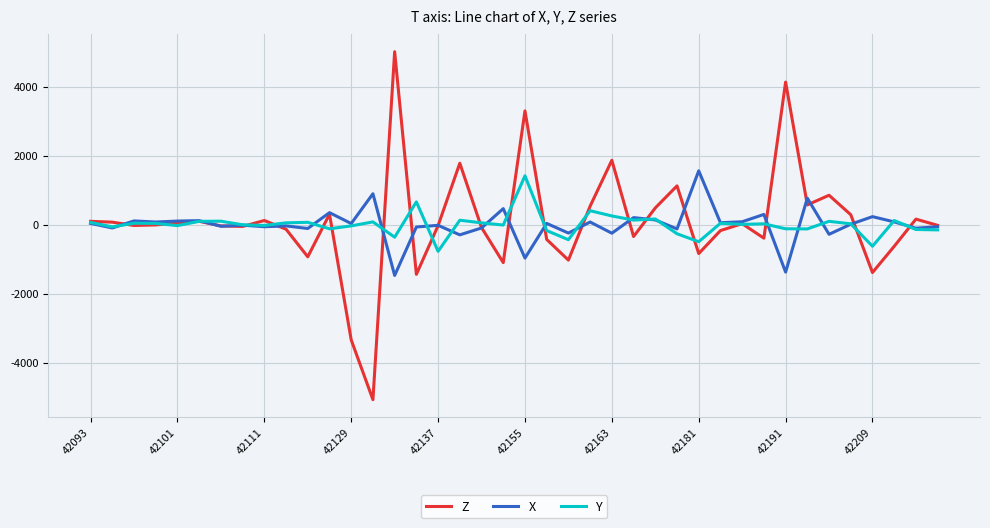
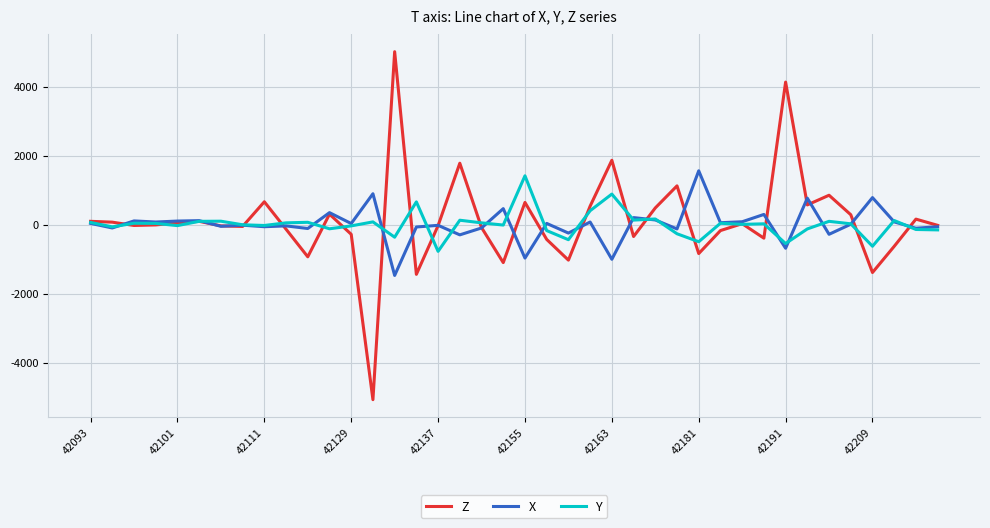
  {
    "Z": {
-     "42111": 100,
-     "42129": -3300,
-     "42155": 3300,
+     "42111": 700,
+     "42129": -300,
+     "42155": 600,
      "42163": 1900,
      "42181": -800,
      "42191": 4100,
      "42209": -1400
    },
    "X": {
      "42155": -1000,
-     "42163": -200,
+     "42163": -1000,
      "42181": 1600,
-     "42191": -1400,
-     "42209": 200
+     "42191": -700,
+     "42209": 800
    },
    "Y": {
      "42101": 0,
      "42137": -800,
      "42155": 1400,
-     "42163": 300,
+     "42163": 900,
      "42181": -500,
-     "42191": -100,
+     "42191": -500,
      "42209": -600
    }
  }
